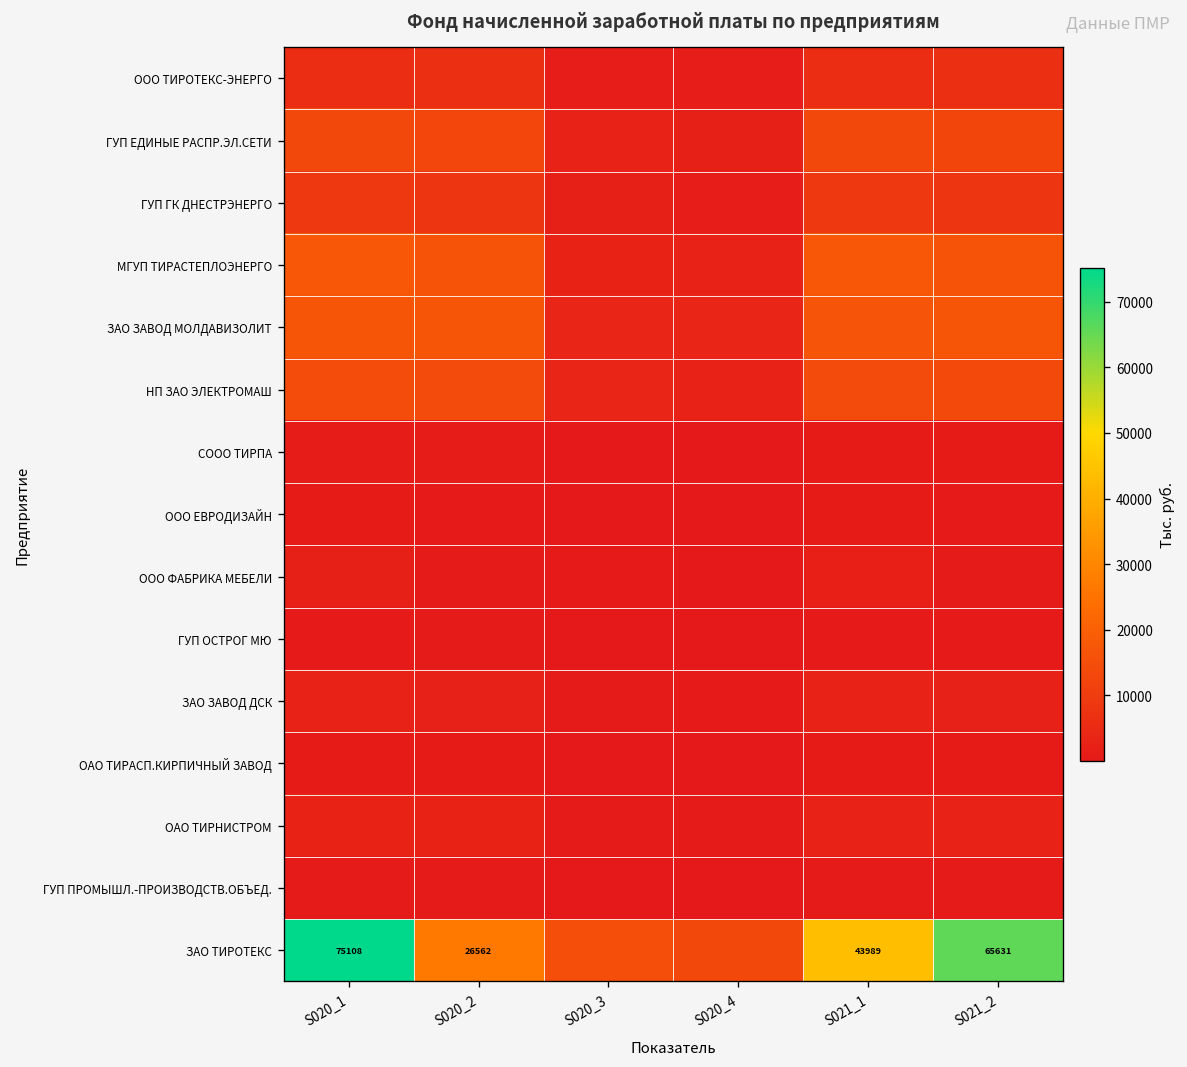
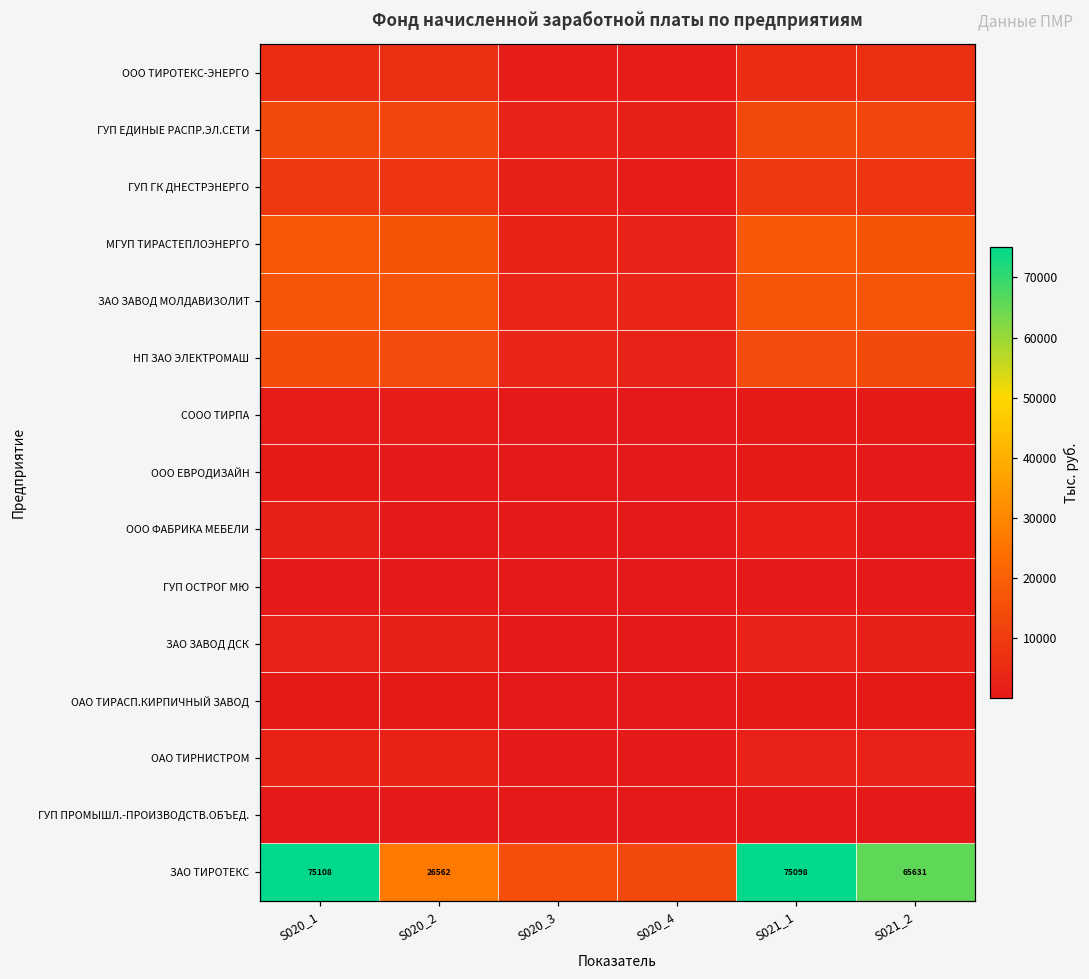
  {
    "ЗАО ТИРОТЕКС": {
      "S020_1": 75108,
      "S020_2": 26562,
-     "S021_1": 43989,
+     "S021_1": 75098,
      "S021_2": 65631
    }
  }
